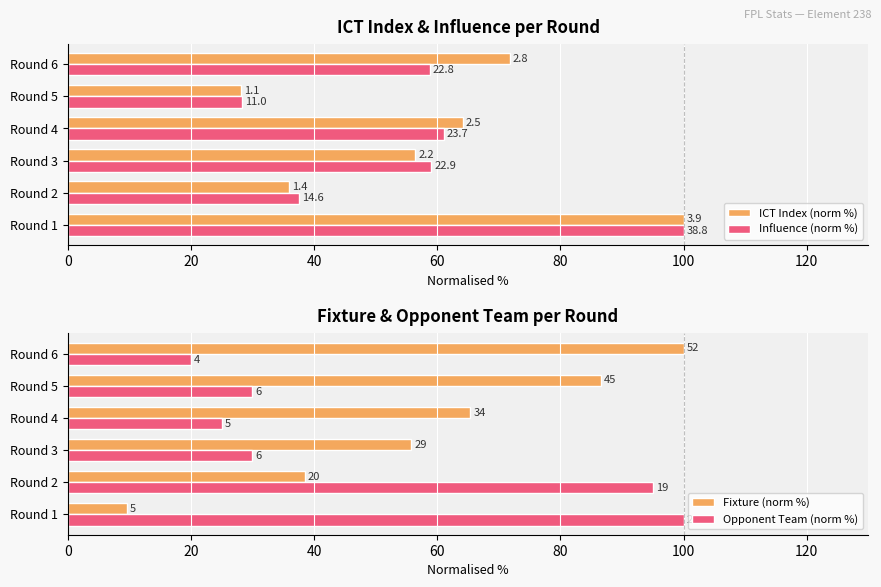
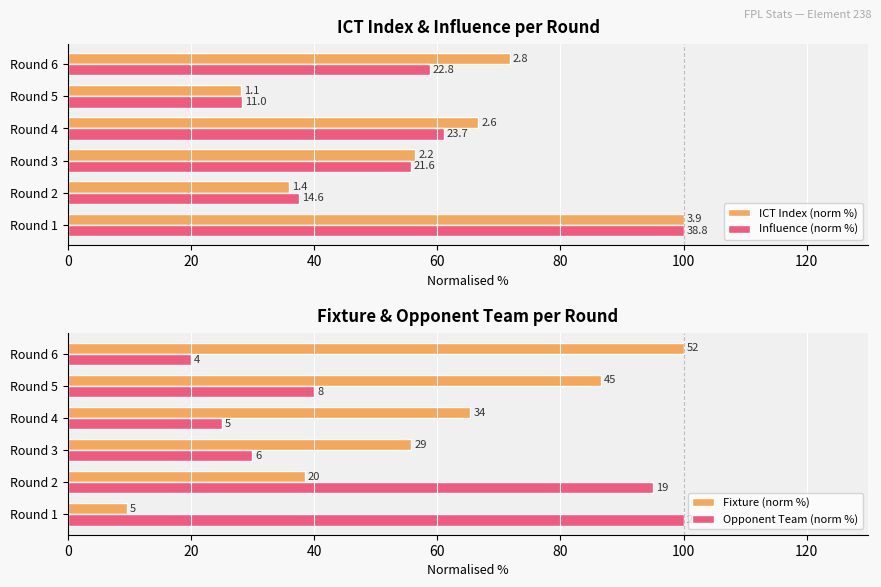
  {
    "ICT Index & Influence per Round": {
      "ICT Index (norm %)": {
-       "Round 4": 2.5
+       "Round 4": 2.6
      },
      "Influence (norm %)": {
-       "Round 3": 22.9
+       "Round 3": 21.6
      }
    },
    "Fixture & Opponent Team per Round": {
      "Opponent Team (norm %)": {
-       "Round 5": 6
+       "Round 5": 8
      }
    }
  }
